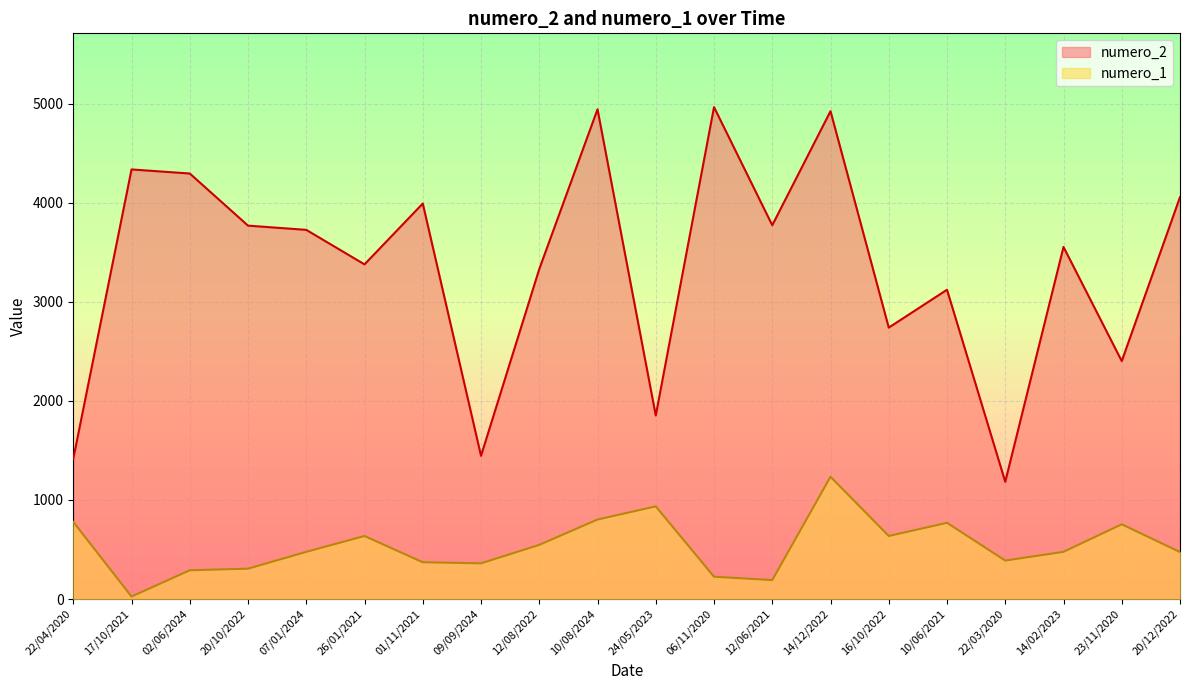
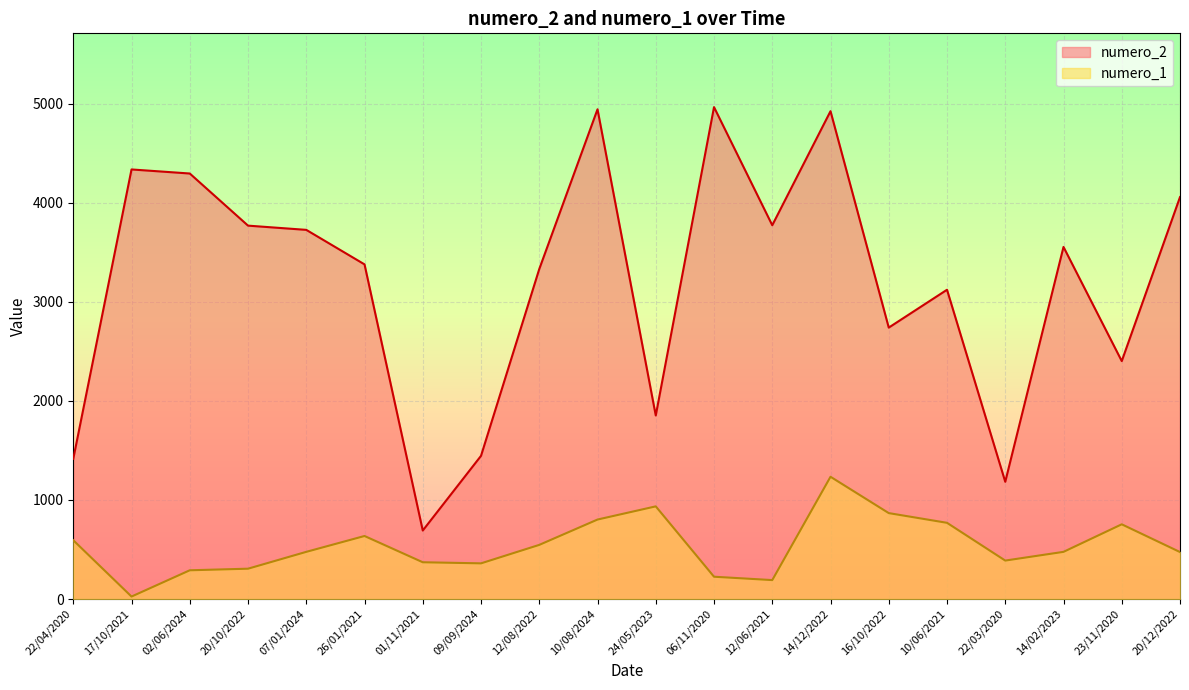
  {
    "numero_2": {
      "22/04/2020": 1400,
      "17/10/2021": 4300,
      "02/06/2024": 4300,
      "20/10/2022": 3800,
      "07/01/2024": 3700,
      "26/01/2021": 3400,
-     "01/11/2021": 4000,
+     "01/11/2021": 700,
      "09/09/2024": 1400,
      "12/08/2022": 3300,
      "10/08/2024": 4900,
      "24/05/2023": 1900,
      "06/11/2020": 5000,
      "12/06/2021": 3800,
      "14/12/2022": 4900,
      "16/10/2022": 2700,
      "10/06/2021": 3100,
      "22/03/2020": 1200,
      "14/02/2023": 3600,
      "23/11/2020": 2400,
      "20/12/2022": 4100
    },
    "numero_1": {
-     "22/04/2020": 800,
+     "22/04/2020": 600,
      "17/10/2021": 0,
      "02/06/2024": 300,
      "20/10/2022": 300,
      "07/01/2024": 500,
      "26/01/2021": 600,
      "01/11/2021": 400,
      "09/09/2024": 400,
      "12/08/2022": 500,
      "10/08/2024": 800,
      "24/05/2023": 900,
      "06/11/2020": 200,
      "12/06/2021": 200,
      "14/12/2022": 1200,
-     "16/10/2022": 600,
+     "16/10/2022": 900,
      "10/06/2021": 800,
      "22/03/2020": 400,
      "14/02/2023": 500,
      "23/11/2020": 800,
      "20/12/2022": 500
    }
  }
